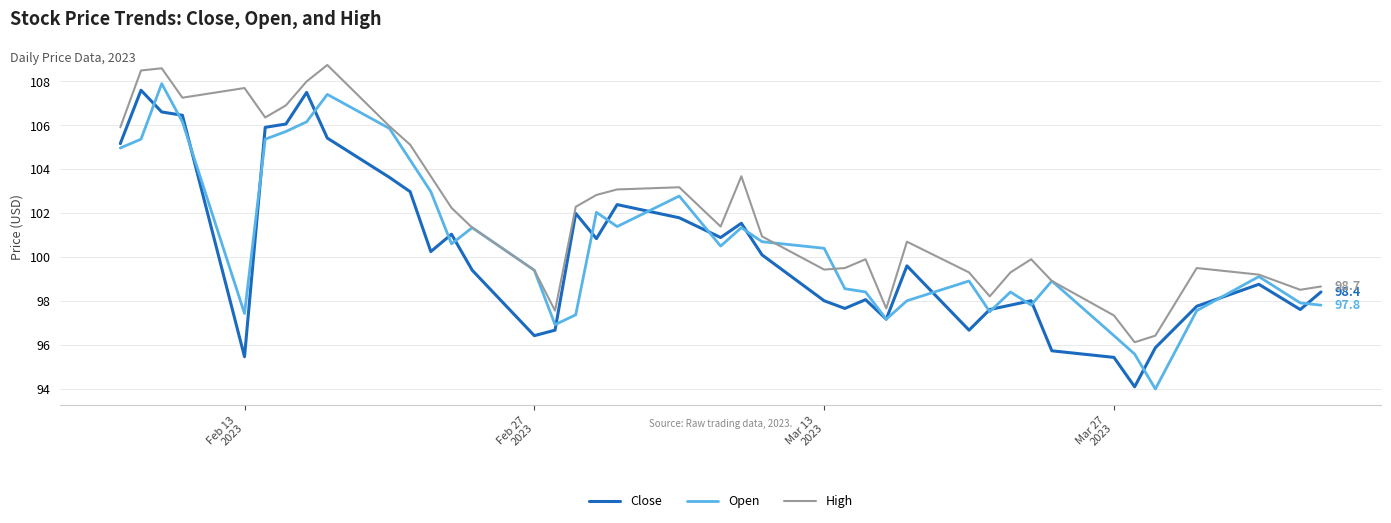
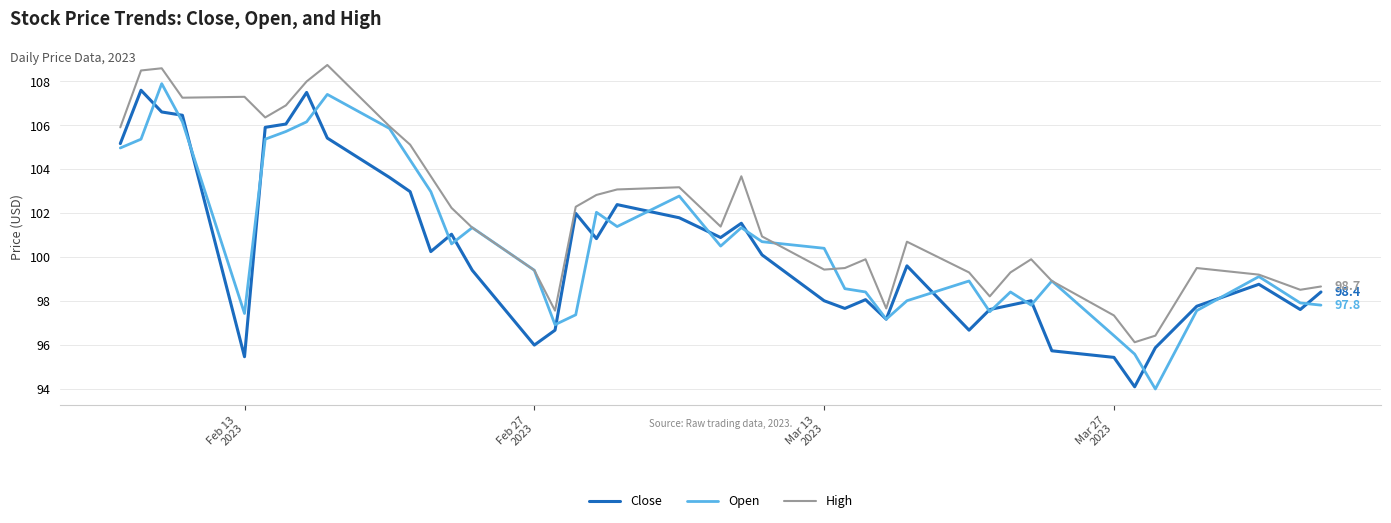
  {
    "Close": {
      "Feb 13 2023": 95.5,
-     "Feb 27 2023": 96.4,
+     "Feb 27 2023": 96.0,
      "Mar 13 2023": 98.0,
      "Mar 27 2023": 95.4
    },
    "Open": {
      "Feb 13 2023": 97.4,
      "Mar 13 2023": 100.4,
      "Mar 27 2023": 96.4
    },
    "High": {
-     "Feb 13 2023": 107.7,
+     "Feb 13 2023": 107.3,
      "Mar 13 2023": 99.4,
      "Mar 27 2023": 97.3
    }
  }
